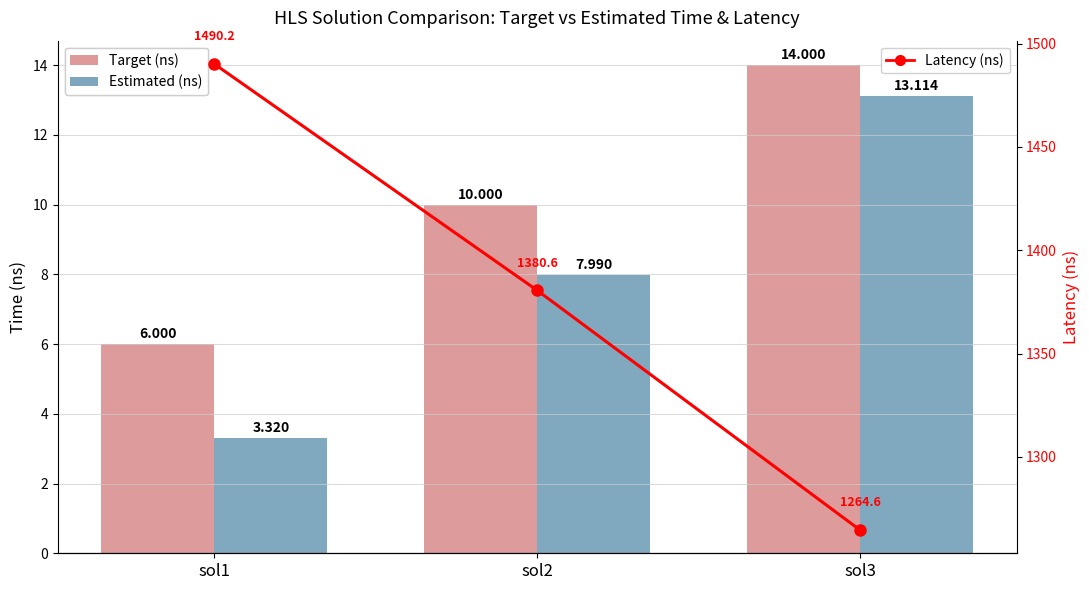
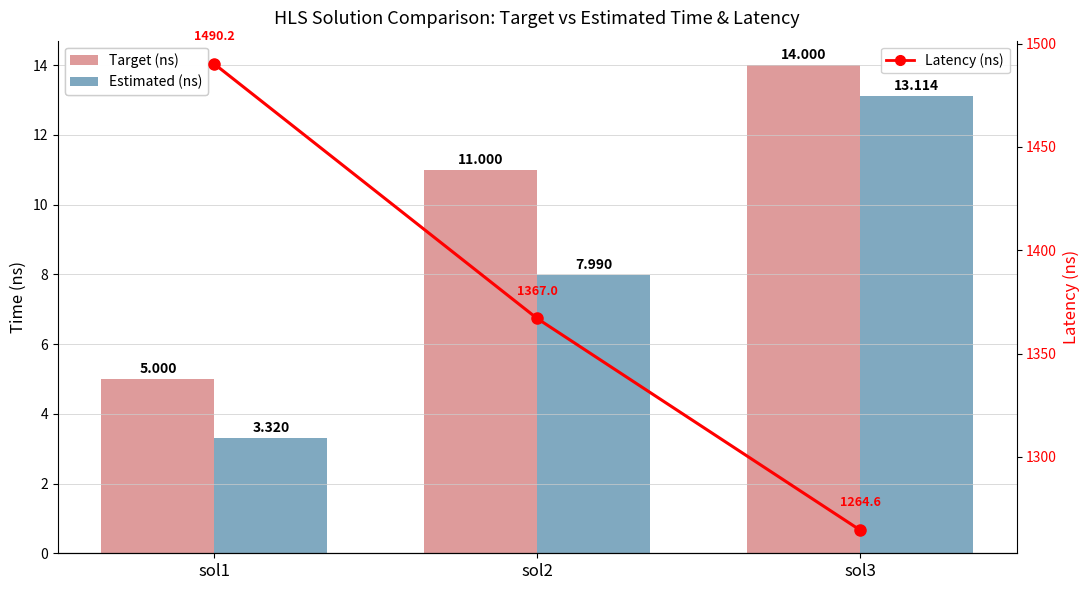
  {
    "Target (ns)": {
-     "sol1": 6.000,
-     "sol2": 10.000,
+     "sol1": 5.000,
+     "sol2": 11.000,
      "sol3": 14.000
    },
    "Estimated (ns)": {
      "sol1": 3.320,
      "sol2": 7.990,
      "sol3": 13.114
    },
    "Latency (ns)": {
      "sol1": 1490.2,
-     "sol2": 1380.6,
+     "sol2": 1367.0,
      "sol3": 1264.6
    }
  }
